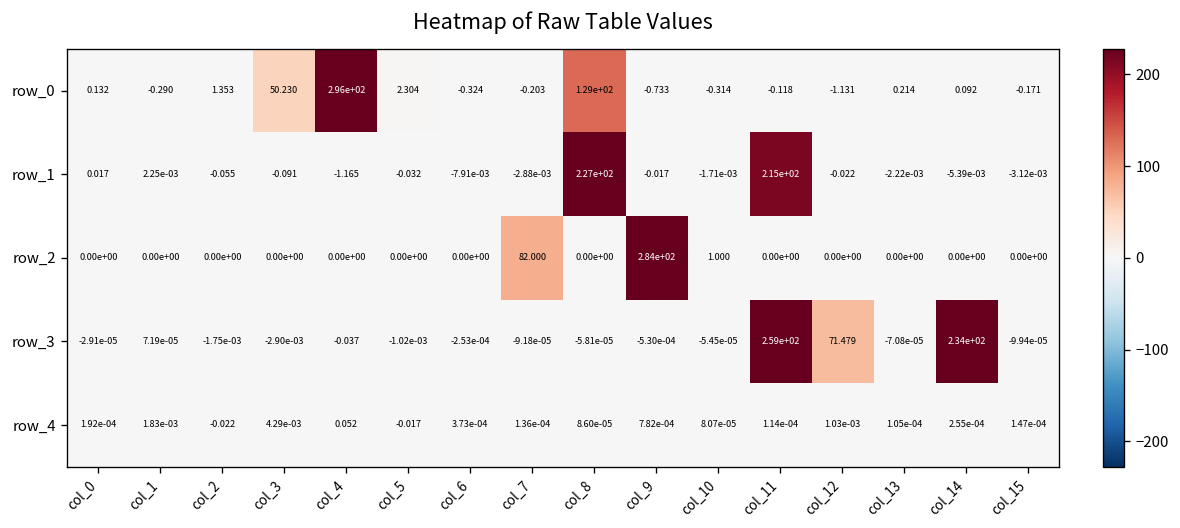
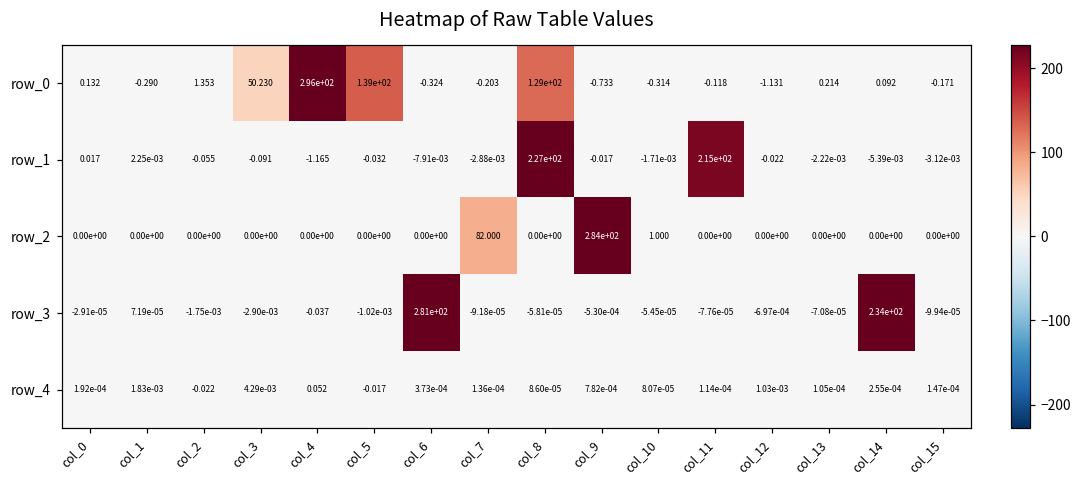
  {
    "row_0": {
      "col_0": "0.132",
      "col_1": "-0.290",
      "col_2": "1.353",
      "col_3": "50.230",
      "col_4": "2.96e+02",
-     "col_5": "2.304",
+     "col_5": "1.39e+02",
      "col_6": "-0.324",
      "col_7": "-0.203",
      "col_8": "1.29e+02",
      "col_9": "-0.733",
      "col_10": "-0.314",
      "col_11": "-0.118",
      "col_12": "-1.131",
      "col_13": "0.214",
      "col_14": "0.092",
      "col_15": "-0.171"
    },
    "row_1": {
      "col_0": "0.017",
      "col_1": "2.25e-03",
      "col_2": "-0.055",
      "col_3": "-0.091",
      "col_4": "-1.165",
      "col_5": "-0.032",
      "col_6": "-7.91e-03",
      "col_7": "-2.88e-03",
      "col_8": "2.27e+02",
      "col_9": "-0.017",
      "col_10": "-1.71e-03",
      "col_11": "2.15e+02",
      "col_12": "-0.022",
      "col_13": "-2.22e-03",
      "col_14": "-5.39e-03",
      "col_15": "-3.12e-03"
    },
    "row_2": {
      "col_0": "0.00e+00",
      "col_1": "0.00e+00",
      "col_2": "0.00e+00",
      "col_3": "0.00e+00",
      "col_4": "0.00e+00",
      "col_5": "0.00e+00",
      "col_6": "0.00e+00",
      "col_7": "82.000",
      "col_8": "0.00e+00",
      "col_9": "2.84e+02",
      "col_10": "1.000",
      "col_11": "0.00e+00",
      "col_12": "0.00e+00",
      "col_13": "0.00e+00",
      "col_14": "0.00e+00",
      "col_15": "0.00e+00"
    },
    "row_3": {
      "col_0": "-2.91e-05",
      "col_1": "7.19e-05",
      "col_2": "-1.75e-03",
      "col_3": "-2.90e-03",
      "col_4": "-0.037",
      "col_5": "-1.02e-03",
-     "col_6": "-2.53e-04",
+     "col_6": "2.81e+02",
      "col_7": "-9.18e-05",
      "col_8": "-5.81e-05",
      "col_9": "-5.30e-04",
      "col_10": "-5.45e-05",
-     "col_11": "2.59e+02",
-     "col_12": "71.479",
+     "col_11": "-7.76e-05",
+     "col_12": "-6.97e-04",
      "col_13": "-7.08e-05",
      "col_14": "2.34e+02",
      "col_15": "-9.94e-05"
    },
    "row_4": {
      "col_0": "1.92e-04",
      "col_1": "1.83e-03",
      "col_2": "-0.022",
      "col_3": "4.29e-03",
      "col_4": "0.052",
      "col_5": "-0.017",
      "col_6": "3.73e-04",
      "col_7": "1.36e-04",
      "col_8": "8.60e-05",
      "col_9": "7.82e-04",
      "col_10": "8.07e-05",
      "col_11": "1.14e-04",
      "col_12": "1.03e-03",
      "col_13": "1.05e-04",
      "col_14": "2.55e-04",
      "col_15": "1.47e-04"
    }
  }
